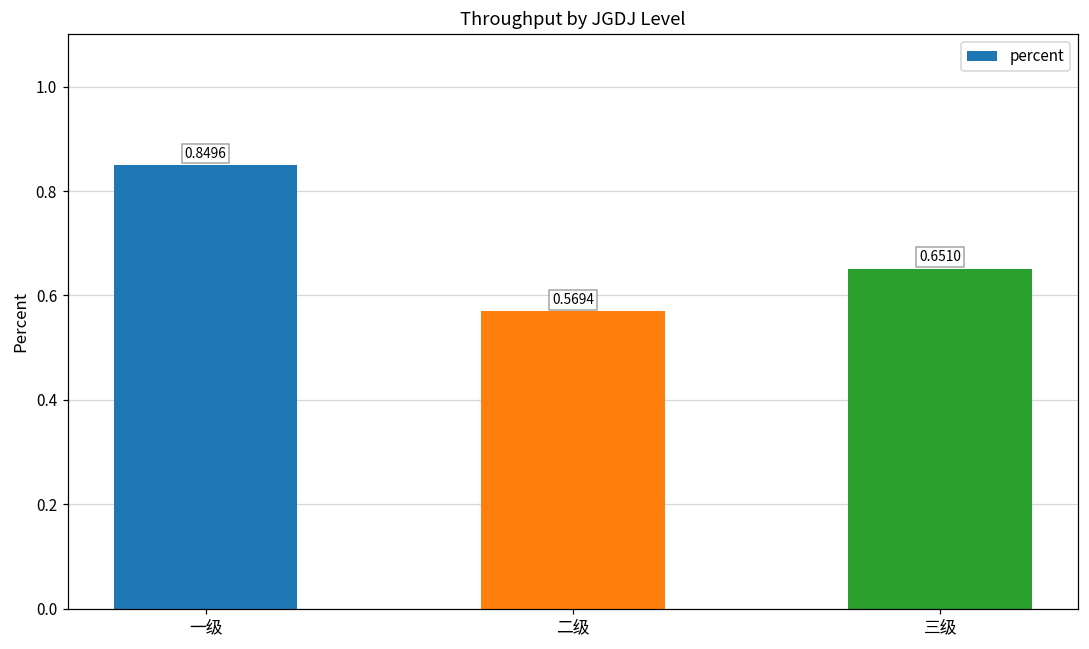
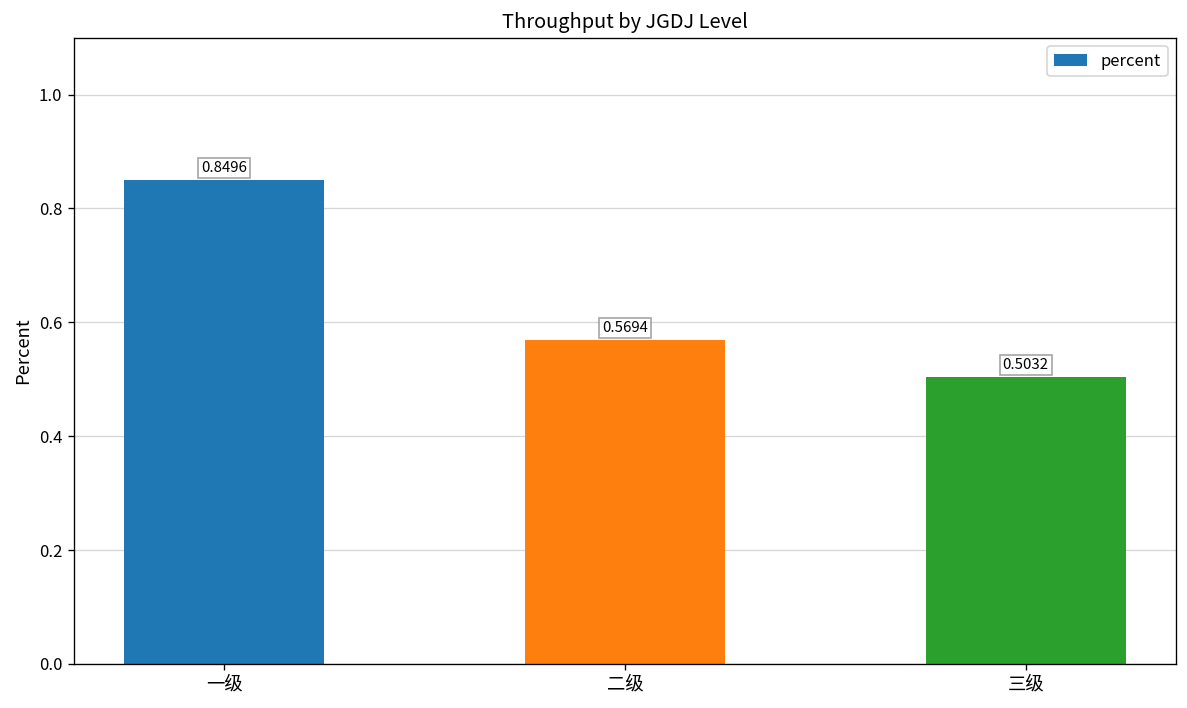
  {
-   "三级": 0.6510
+   "三级": 0.5032
  }
